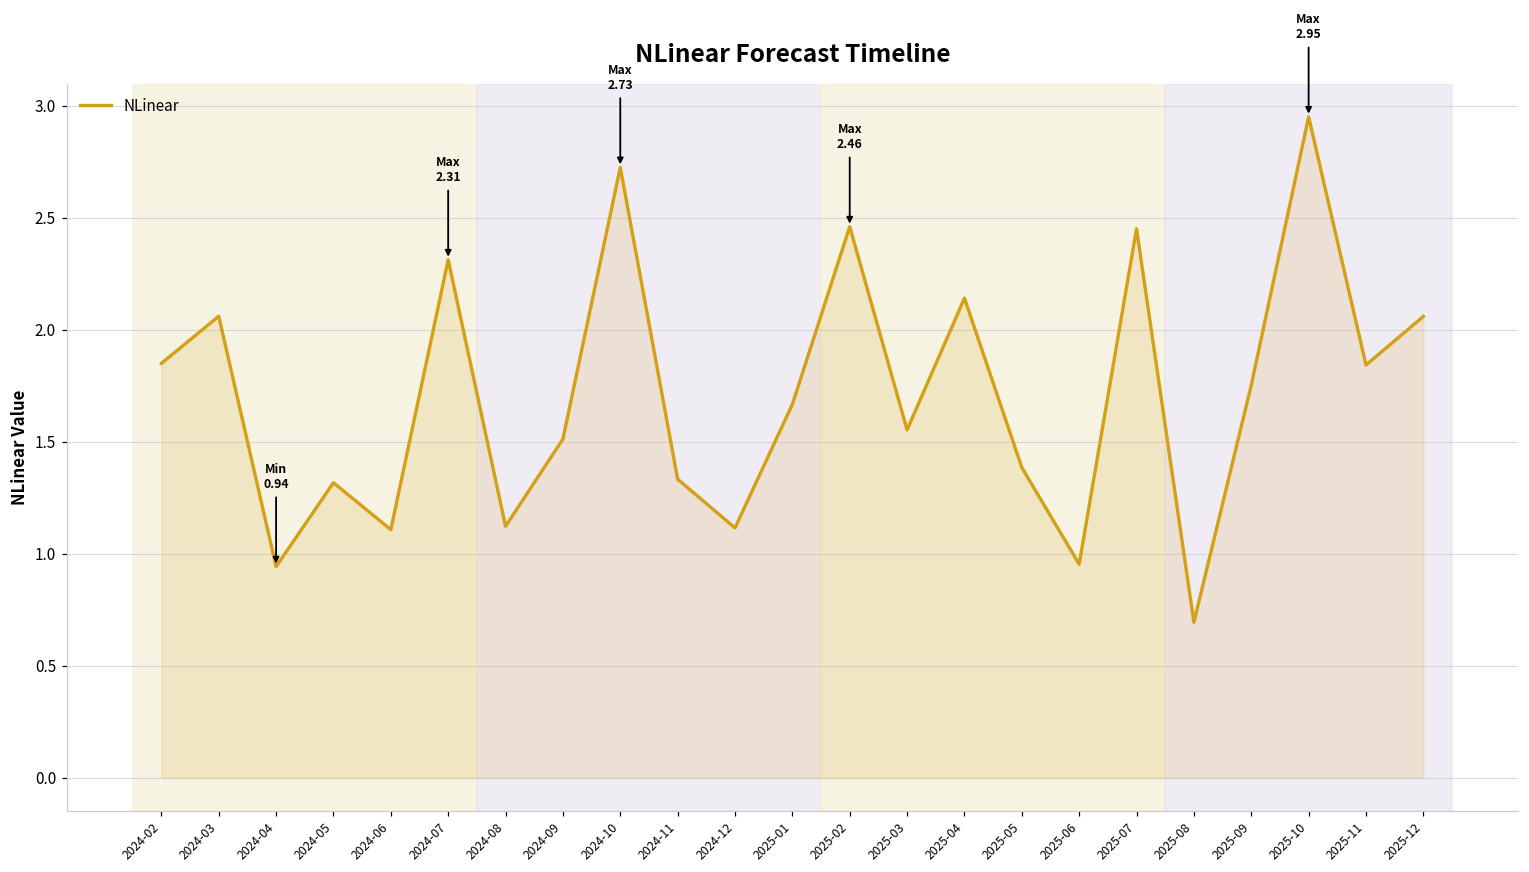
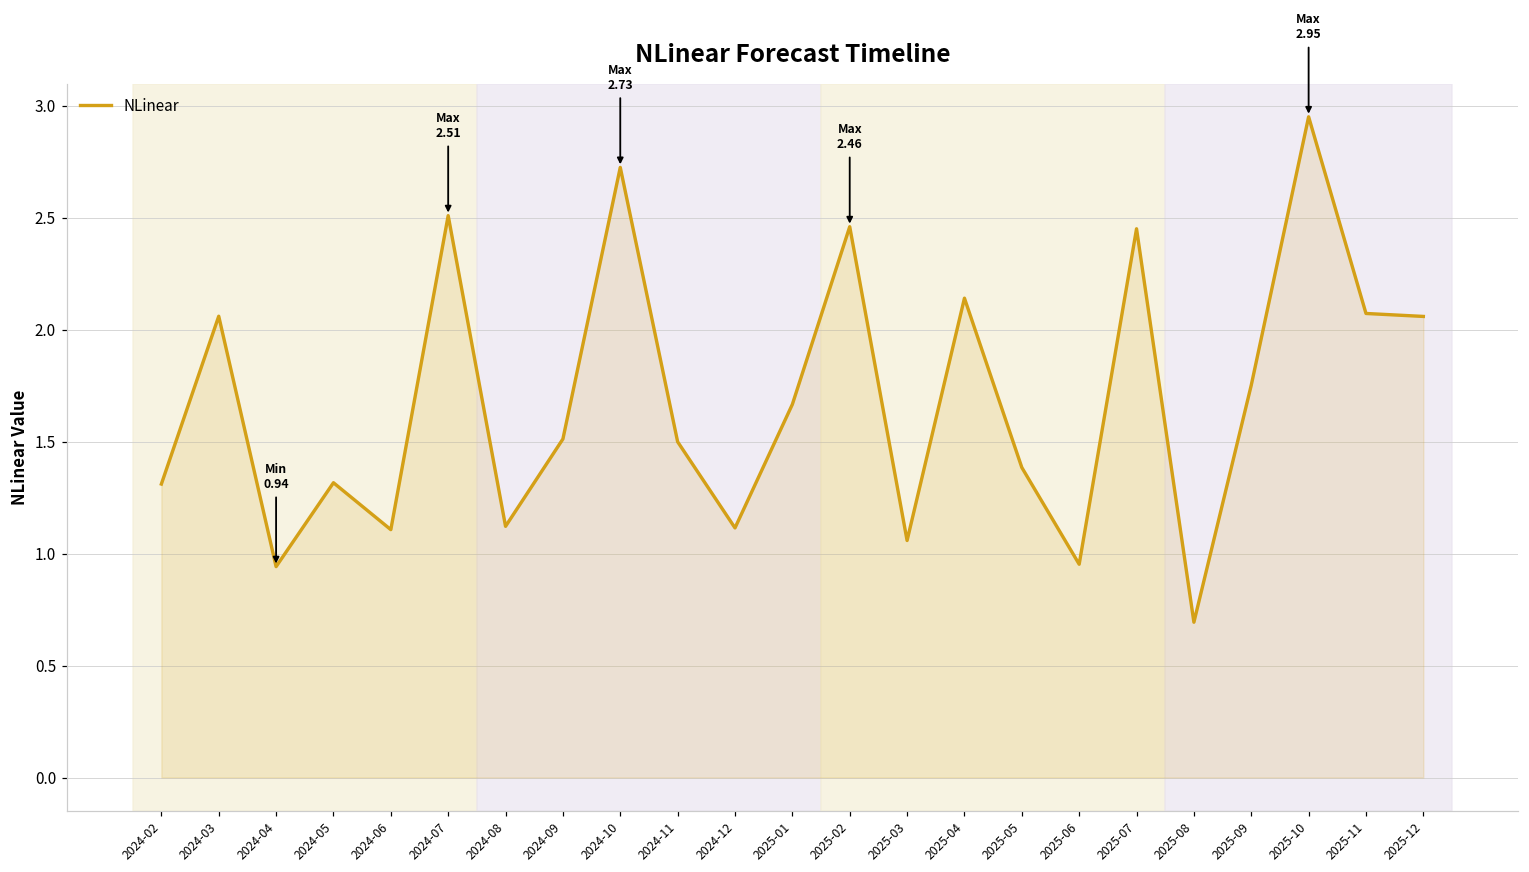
  {
-   "2024-02": 1.85,
+   "2024-02": 1.31,
    "2024-04": 0.94,
-   "2024-07": 2.31,
+   "2024-07": 2.51,
    "2024-10": 2.73,
-   "2024-11": 1.33,
+   "2024-11": 1.50,
    "2025-02": 2.46,
-   "2025-03": 1.55,
+   "2025-03": 1.06,
    "2025-10": 2.95,
-   "2025-11": 1.84
+   "2025-11": 2.07
  }
